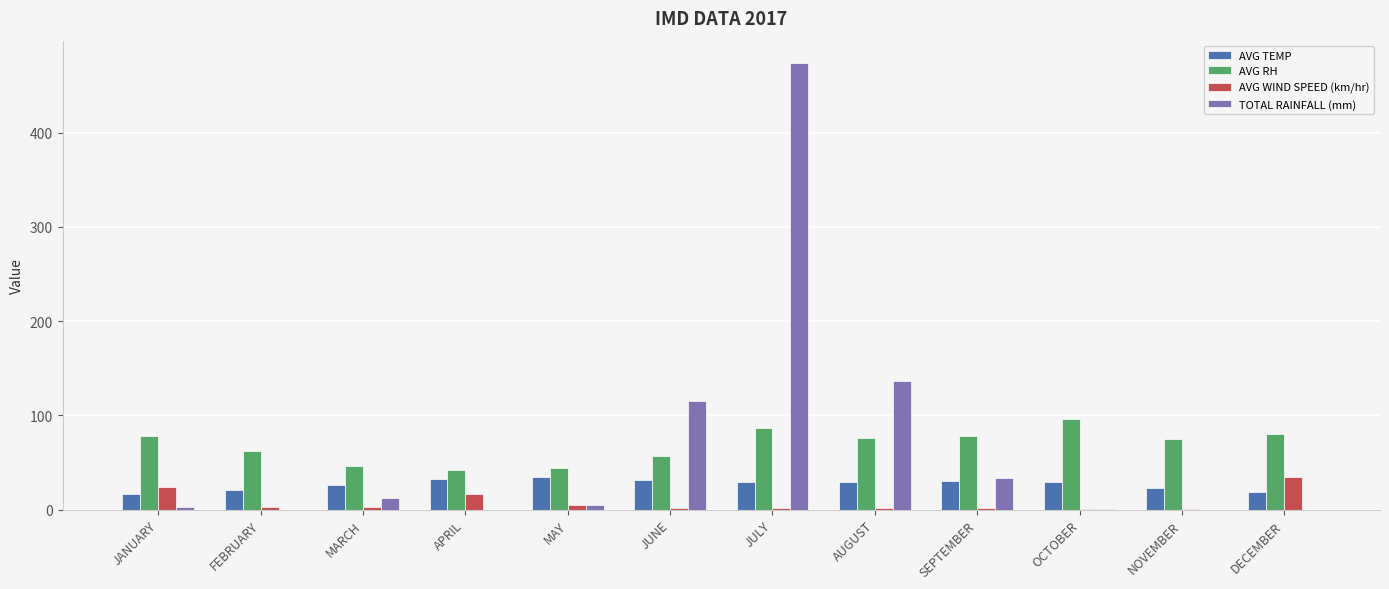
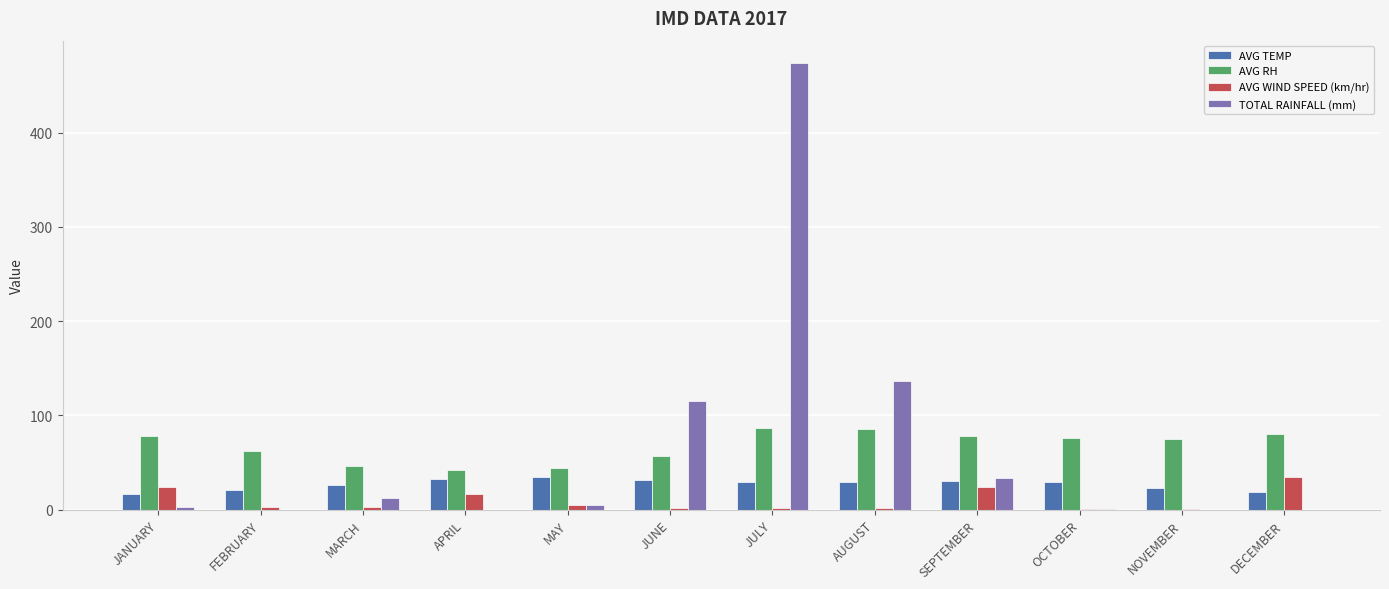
  {
    "AVG RH": {
      "JANUARY": 80,
      "FEBRUARY": 60,
      "MARCH": 50,
      "APRIL": 40,
      "MAY": 40,
      "JUNE": 60,
      "JULY": 90,
-     "AUGUST": 80,
+     "AUGUST": 90,
      "SEPTEMBER": 80,
-     "OCTOBER": 100,
+     "OCTOBER": 80,
      "NOVEMBER": 70,
      "DECEMBER": 80
    },
    "AVG WIND SPEED (km/hr)": {
      "JANUARY": 20,
      "MARCH": 0,
      "APRIL": 20,
      "MAY": 0,
-     "SEPTEMBER": 0,
+     "SEPTEMBER": 20,
      "DECEMBER": 30
    }
  }
